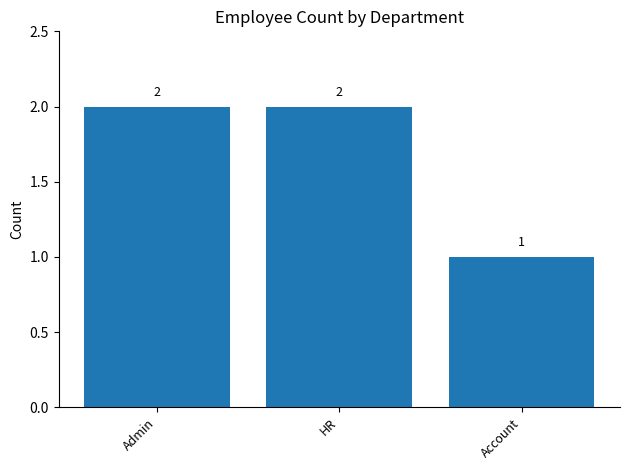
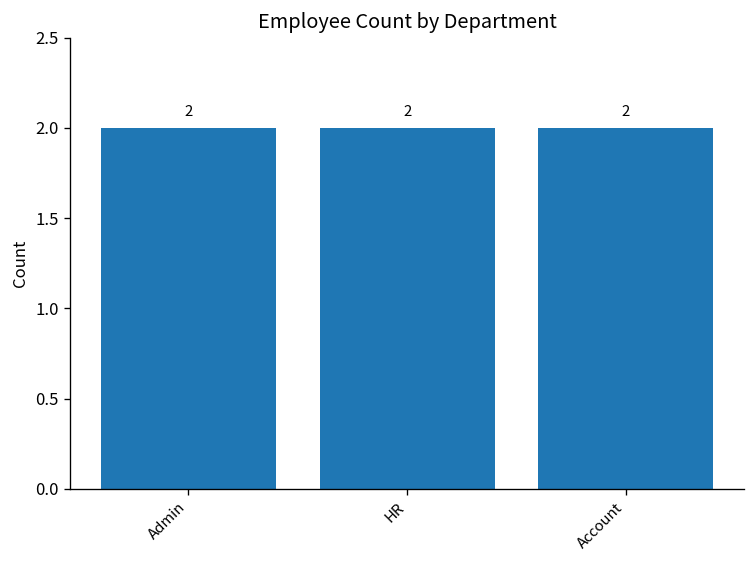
  {
    "Admin": 2,
    "HR": 2,
-   "Account": 1
+   "Account": 2
  }
